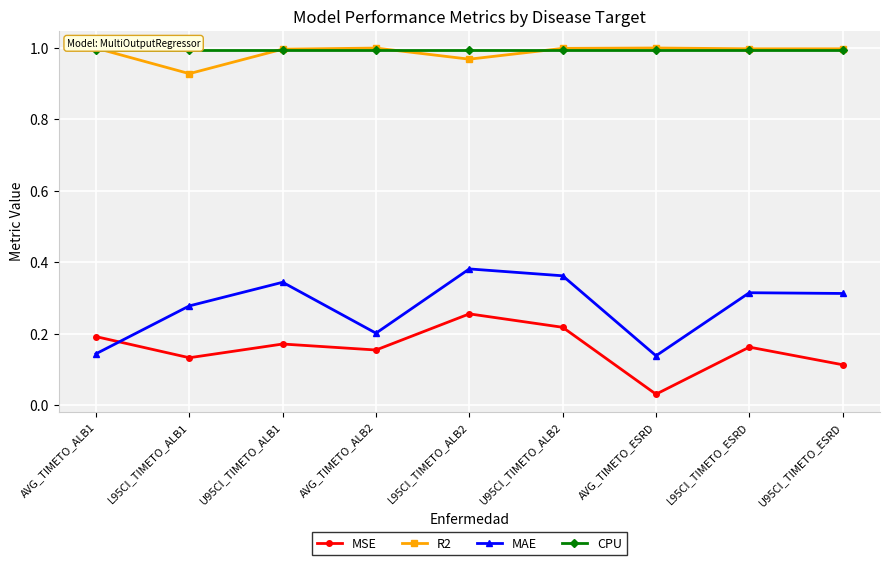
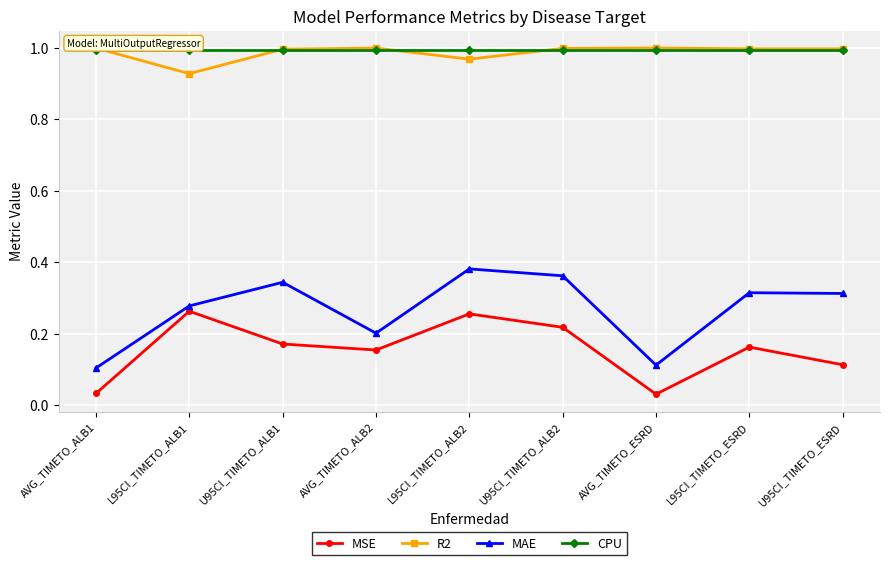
  {
    "MSE": {
-     "AVG_TIMETO_ALB1": 0.19,
-     "L95CI_TIMETO_ALB1": 0.13,
+     "AVG_TIMETO_ALB1": 0.03,
+     "L95CI_TIMETO_ALB1": 0.26,
      "U95CI_TIMETO_ALB1": 0.17,
      "AVG_TIMETO_ALB2": 0.15,
      "L95CI_TIMETO_ALB2": 0.26,
      "U95CI_TIMETO_ALB2": 0.22,
      "AVG_TIMETO_ESRD": 0.03,
      "L95CI_TIMETO_ESRD": 0.16,
      "U95CI_TIMETO_ESRD": 0.11
    },
    "R2": {
      "L95CI_TIMETO_ALB1": 0.93,
      "L95CI_TIMETO_ALB2": 0.97
    },
    "MAE": {
-     "AVG_TIMETO_ALB1": 0.14,
+     "AVG_TIMETO_ALB1": 0.10,
      "L95CI_TIMETO_ALB1": 0.28,
      "U95CI_TIMETO_ALB1": 0.34,
      "AVG_TIMETO_ALB2": 0.20,
      "L95CI_TIMETO_ALB2": 0.38,
      "U95CI_TIMETO_ALB2": 0.36,
-     "AVG_TIMETO_ESRD": 0.14,
+     "AVG_TIMETO_ESRD": 0.11,
      "L95CI_TIMETO_ESRD": 0.31,
      "U95CI_TIMETO_ESRD": 0.31
    },
    "CPU": {
      "L95CI_TIMETO_ALB2": 0.99
    }
  }
